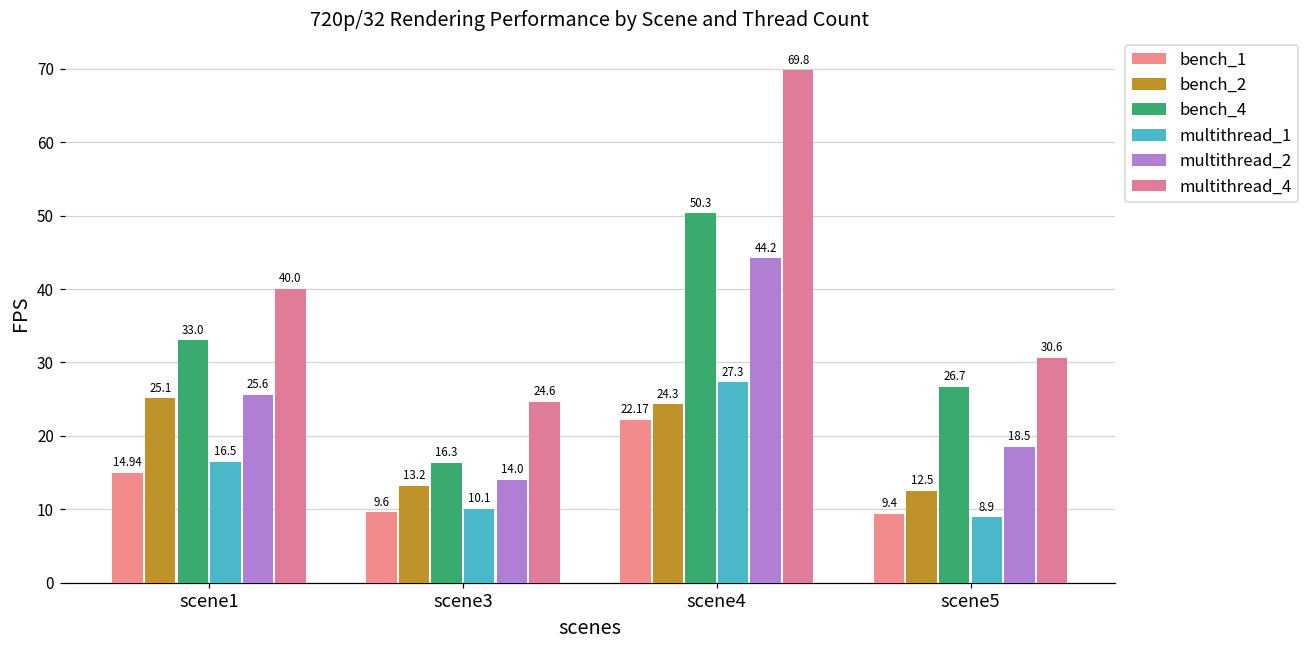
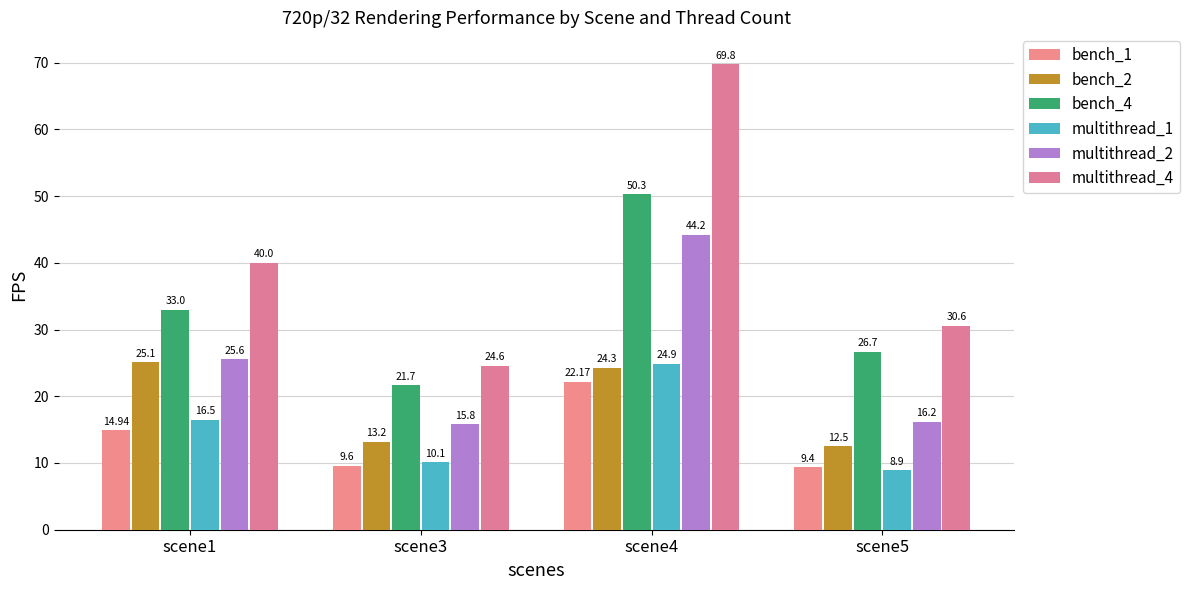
  {
    "bench_2": {
      "scene1": 25.1,
      "scene3": 13.2,
      "scene4": 24.3,
      "scene5": 12.5
    },
    "bench_4": {
      "scene1": 33.0,
-     "scene3": 16.3,
+     "scene3": 21.7,
      "scene4": 50.3,
      "scene5": 26.7
    },
    "multithread_1": {
      "scene1": 16.5,
      "scene3": 10.1,
-     "scene4": 27.3,
+     "scene4": 24.9,
      "scene5": 8.9
    },
    "multithread_2": {
      "scene1": 25.6,
-     "scene3": 14.0,
+     "scene3": 15.8,
      "scene4": 44.2,
-     "scene5": 18.5
+     "scene5": 16.2
    }
  }
